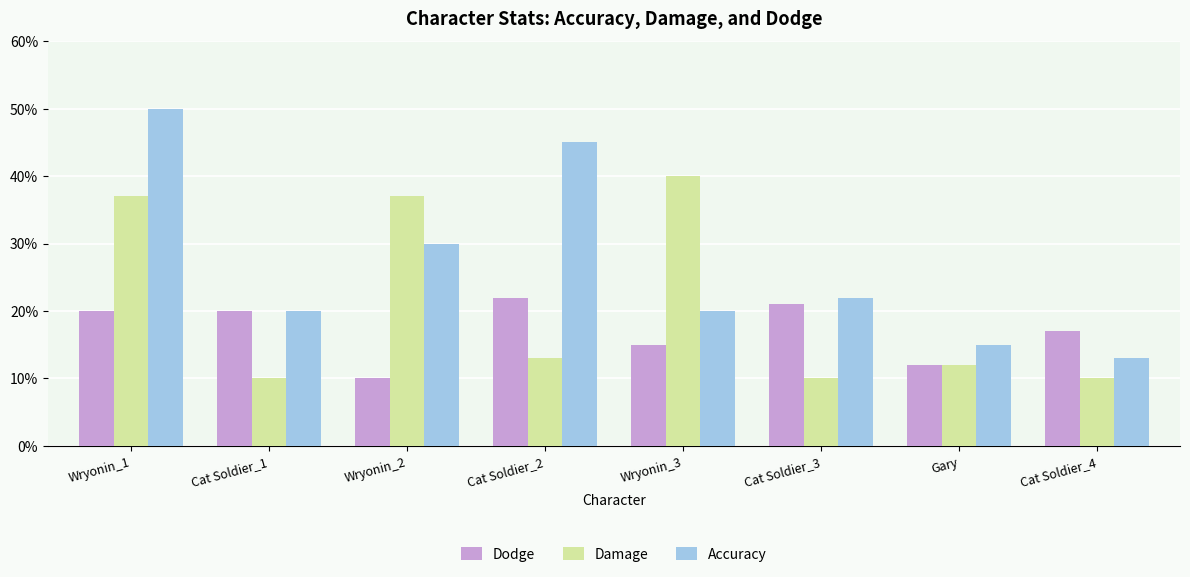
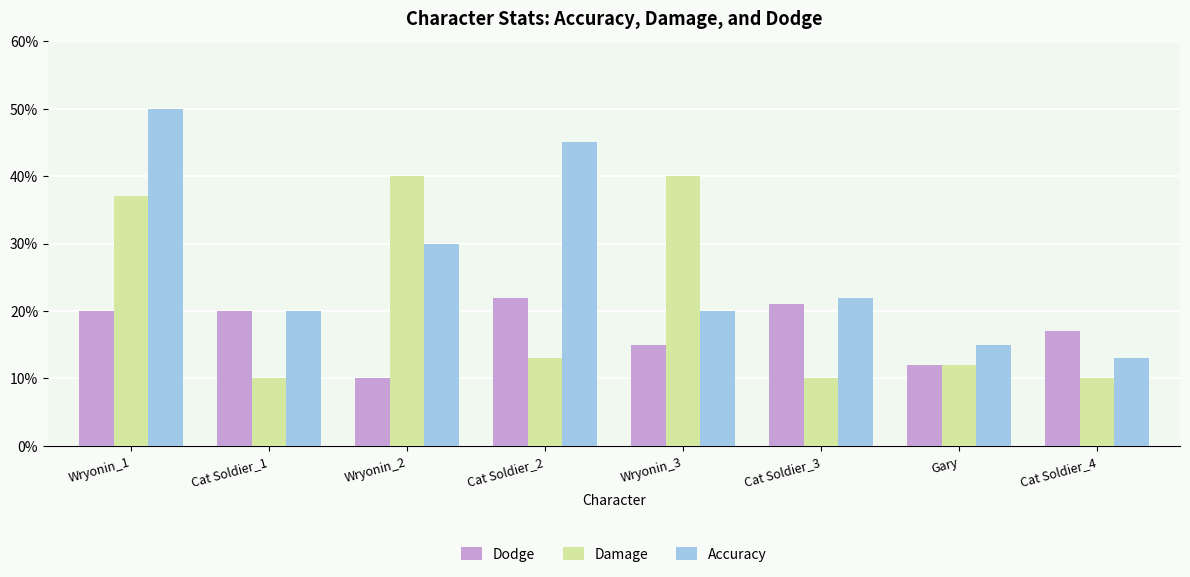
  {
    "Damage": {
      "Wryonin_1": "37%",
      "Cat Soldier_1": "10%",
-     "Wryonin_2": "37%",
+     "Wryonin_2": "40%",
      "Cat Soldier_2": "13%",
      "Wryonin_3": "40%",
      "Cat Soldier_3": "10%",
      "Gary": "12%",
      "Cat Soldier_4": "10%"
    }
  }
